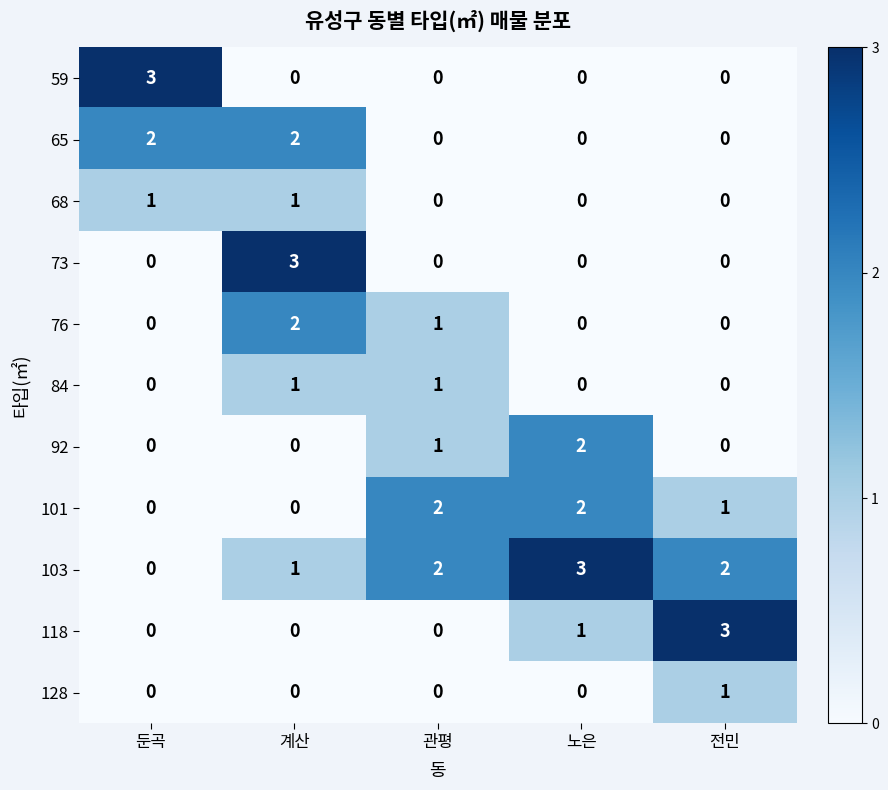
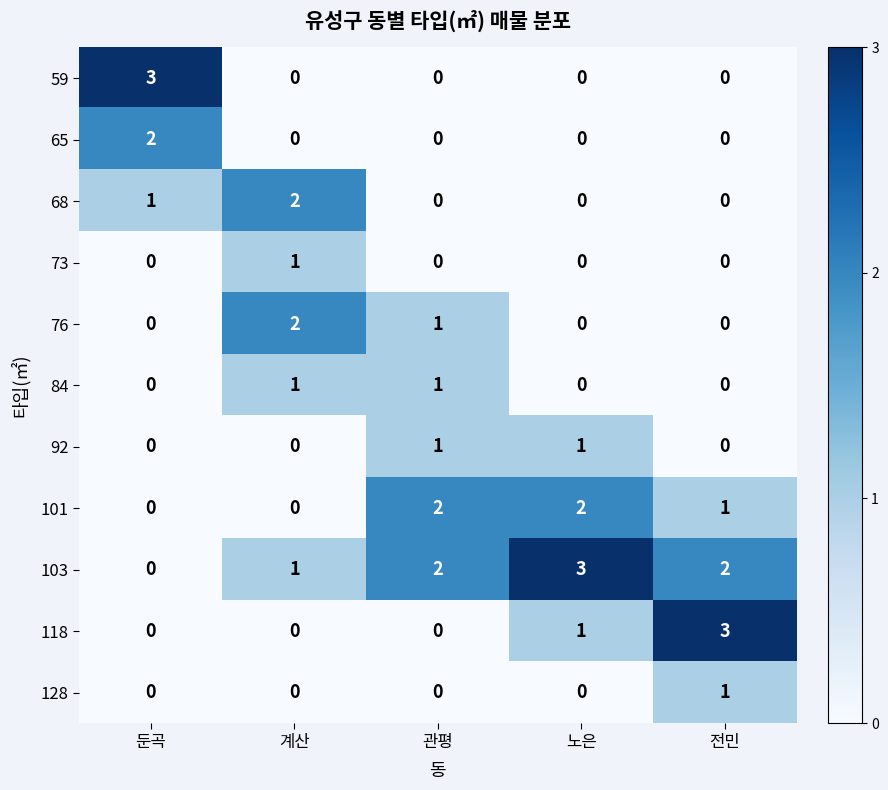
  {
    "59": {
      "둔곡": 3,
      "계산": 0,
      "관평": 0,
      "노은": 0,
      "전민": 0
    },
    "65": {
      "둔곡": 2,
-     "계산": 2,
+     "계산": 0,
      "관평": 0,
      "노은": 0,
      "전민": 0
    },
    "68": {
      "둔곡": 1,
-     "계산": 1,
+     "계산": 2,
      "관평": 0,
      "노은": 0,
      "전민": 0
    },
    "73": {
      "둔곡": 0,
-     "계산": 3,
+     "계산": 1,
      "관평": 0,
      "노은": 0,
      "전민": 0
    },
    "76": {
      "둔곡": 0,
      "계산": 2,
      "관평": 1,
      "노은": 0,
      "전민": 0
    },
    "84": {
      "둔곡": 0,
      "계산": 1,
      "관평": 1,
      "노은": 0,
      "전민": 0
    },
    "92": {
      "둔곡": 0,
      "계산": 0,
      "관평": 1,
-     "노은": 2,
+     "노은": 1,
      "전민": 0
    },
    "101": {
      "둔곡": 0,
      "계산": 0,
      "관평": 2,
      "노은": 2,
      "전민": 1
    },
    "103": {
      "둔곡": 0,
      "계산": 1,
      "관평": 2,
      "노은": 3,
      "전민": 2
    },
    "118": {
      "둔곡": 0,
      "계산": 0,
      "관평": 0,
      "노은": 1,
      "전민": 3
    },
    "128": {
      "둔곡": 0,
      "계산": 0,
      "관평": 0,
      "노은": 0,
      "전민": 1
    }
  }
